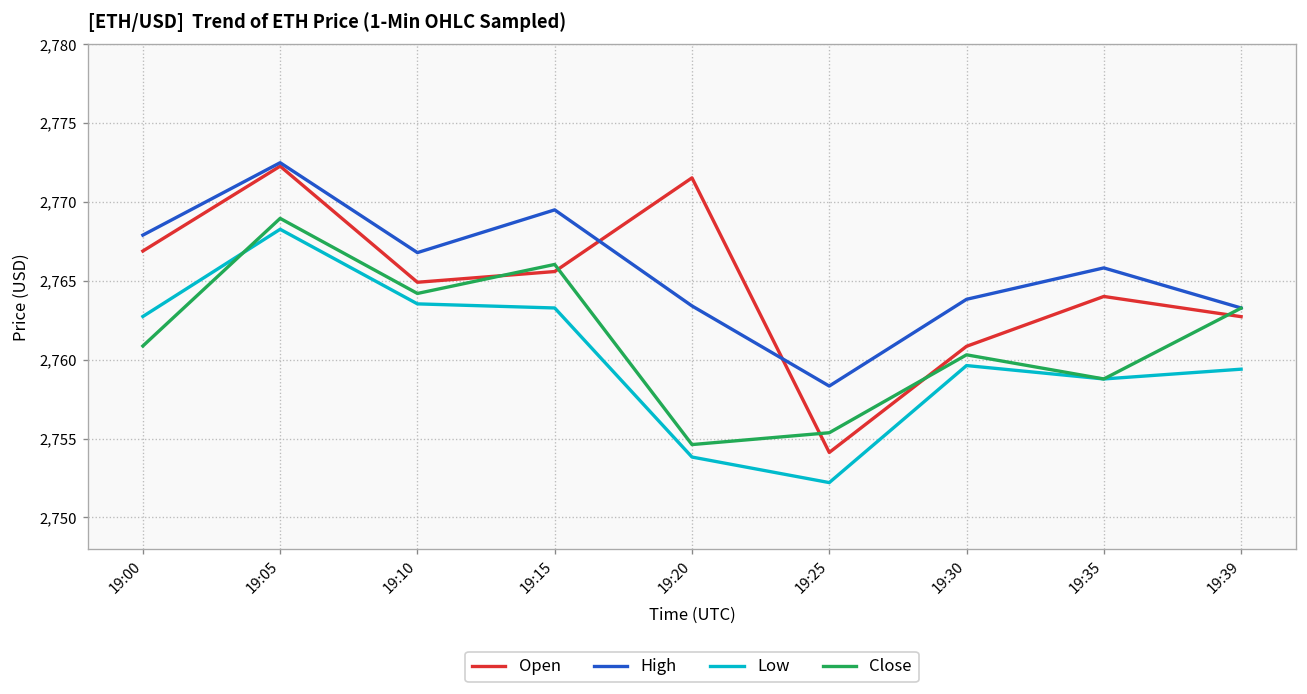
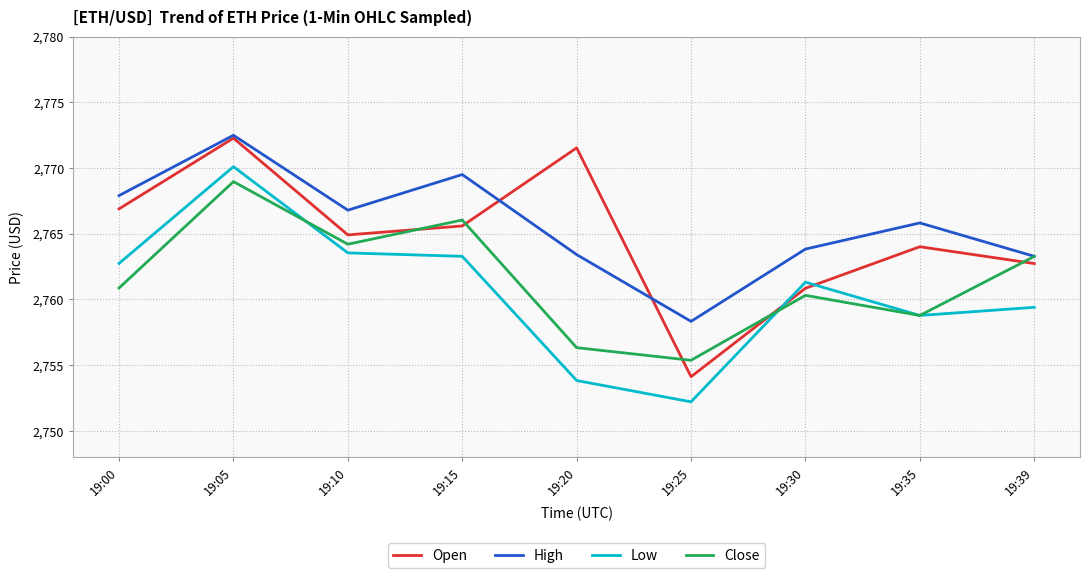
  {
    "Open": {
      "19:00": "2,766.9",
      "19:05": "2,772.3",
      "19:10": "2,764.9",
      "19:15": "2,765.6",
      "19:20": "2,771.5",
      "19:25": "2,754.1",
      "19:30": "2,760.9",
      "19:35": "2,764.0",
      "19:39": "2,762.7"
    },
    "High": {
      "19:00": "2,767.9",
      "19:05": "2,772.5",
      "19:10": "2,766.8",
      "19:15": "2,769.5",
      "19:20": "2,763.4",
      "19:25": "2,758.3",
      "19:30": "2,763.8",
      "19:35": "2,765.8"
    },
    "Low": {
      "19:00": "2,762.7",
-     "19:05": "2,768.3",
+     "19:05": "2,770.1",
      "19:10": "2,763.5",
      "19:15": "2,763.3",
      "19:20": "2,753.8",
      "19:25": "2,752.2",
-     "19:30": "2,759.6",
+     "19:30": "2,761.3",
      "19:39": "2,759.4"
    },
    "Close": {
      "19:00": "2,760.9",
      "19:05": "2,769.0",
      "19:10": "2,764.2",
      "19:15": "2,766.0",
-     "19:20": "2,754.6",
+     "19:20": "2,756.3",
      "19:25": "2,755.4",
      "19:30": "2,760.3"
    }
  }
